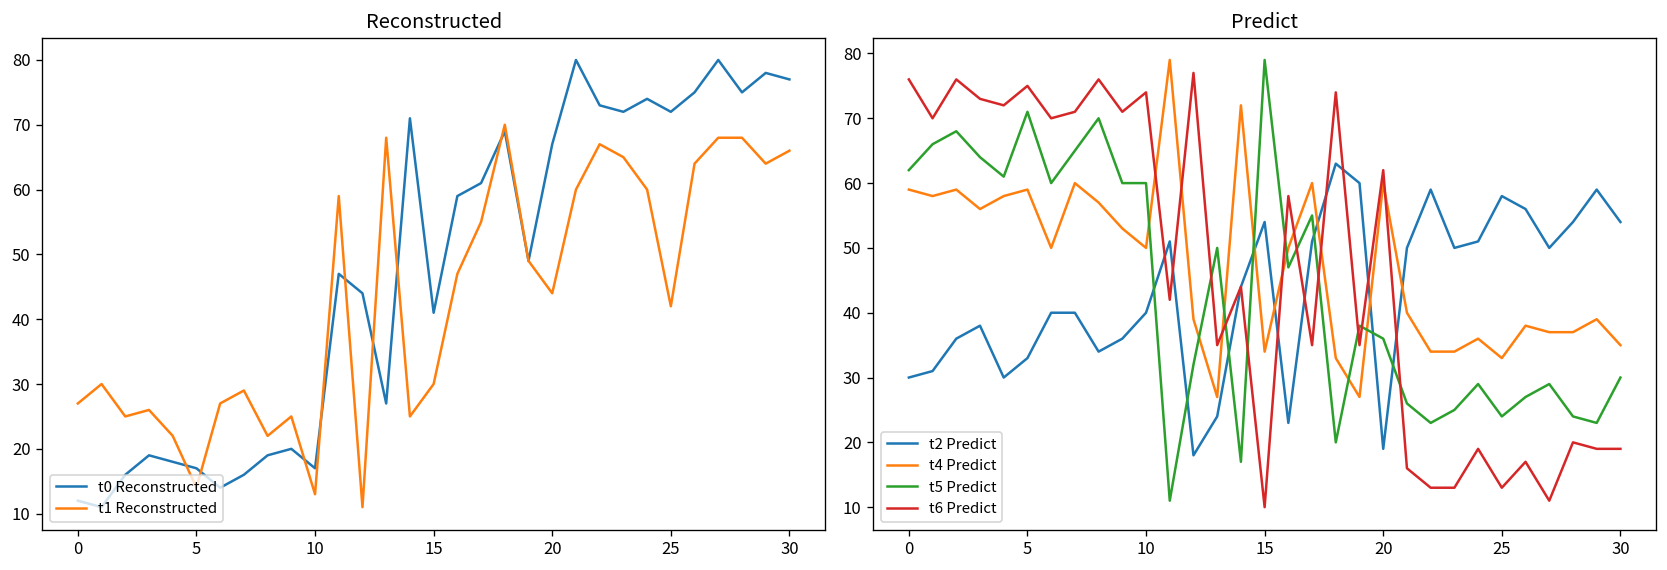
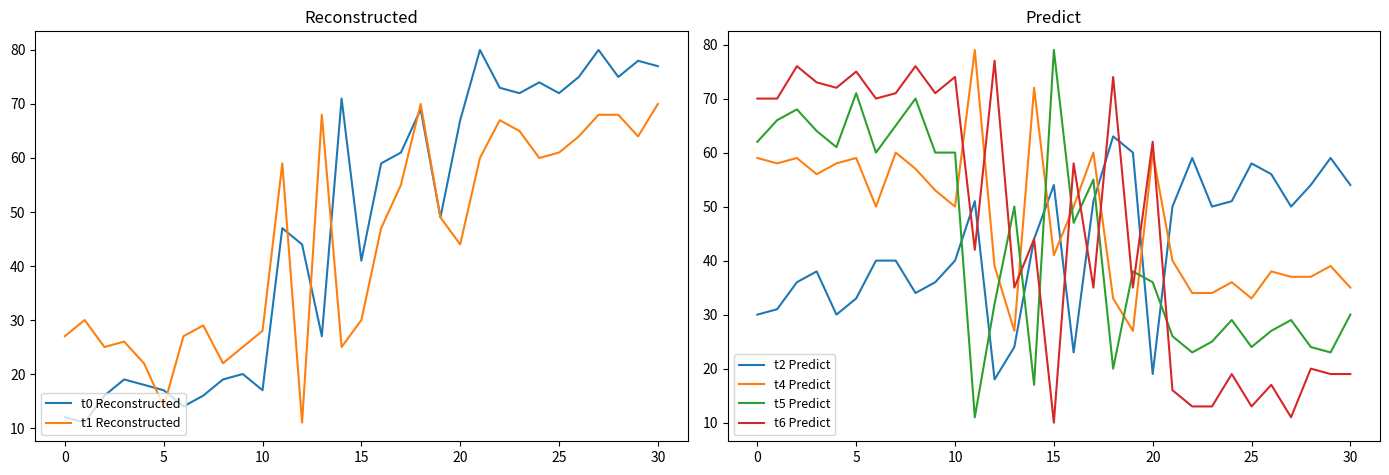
  {
    "Reconstructed": {
      "t0 Reconstructed": {
        "5": 17,
        "10": 17,
        "15": 41,
        "20": 67,
        "25": 72,
        "30": 77
      },
      "t1 Reconstructed": {
        "0": 27,
-       "10": 13,
+       "10": 28,
        "15": 30,
        "20": 44,
-       "25": 42,
-       "30": 66
+       "25": 61,
+       "30": 70
      }
    },
    "Predict": {
      "t2 Predict": {
        "0": 30,
        "5": 33,
        "10": 40,
        "15": 54,
        "20": 19,
        "25": 58,
        "30": 54
      },
      "t4 Predict": {
        "0": 59,
        "5": 59,
        "10": 50,
-       "15": 34,
+       "15": 41,
        "20": 60,
        "25": 33,
        "30": 35
      },
      "t5 Predict": {
        "0": 62,
        "5": 71,
        "10": 60,
        "15": 79,
        "20": 36,
        "25": 24,
        "30": 30
      },
      "t6 Predict": {
-       "0": 76,
+       "0": 70,
        "5": 75,
        "10": 74,
        "15": 10,
        "20": 62,
        "25": 13,
        "30": 19
      }
    }
  }
